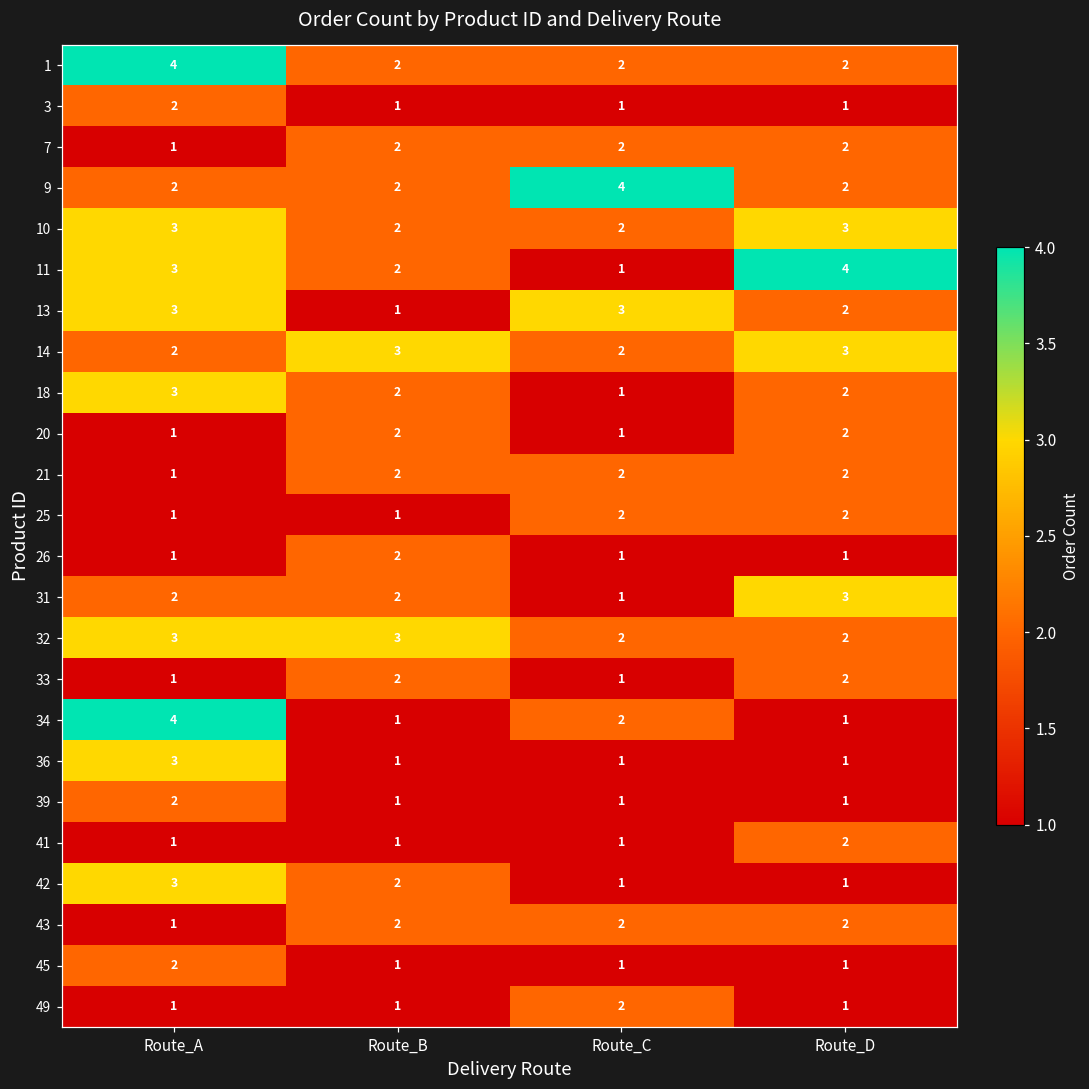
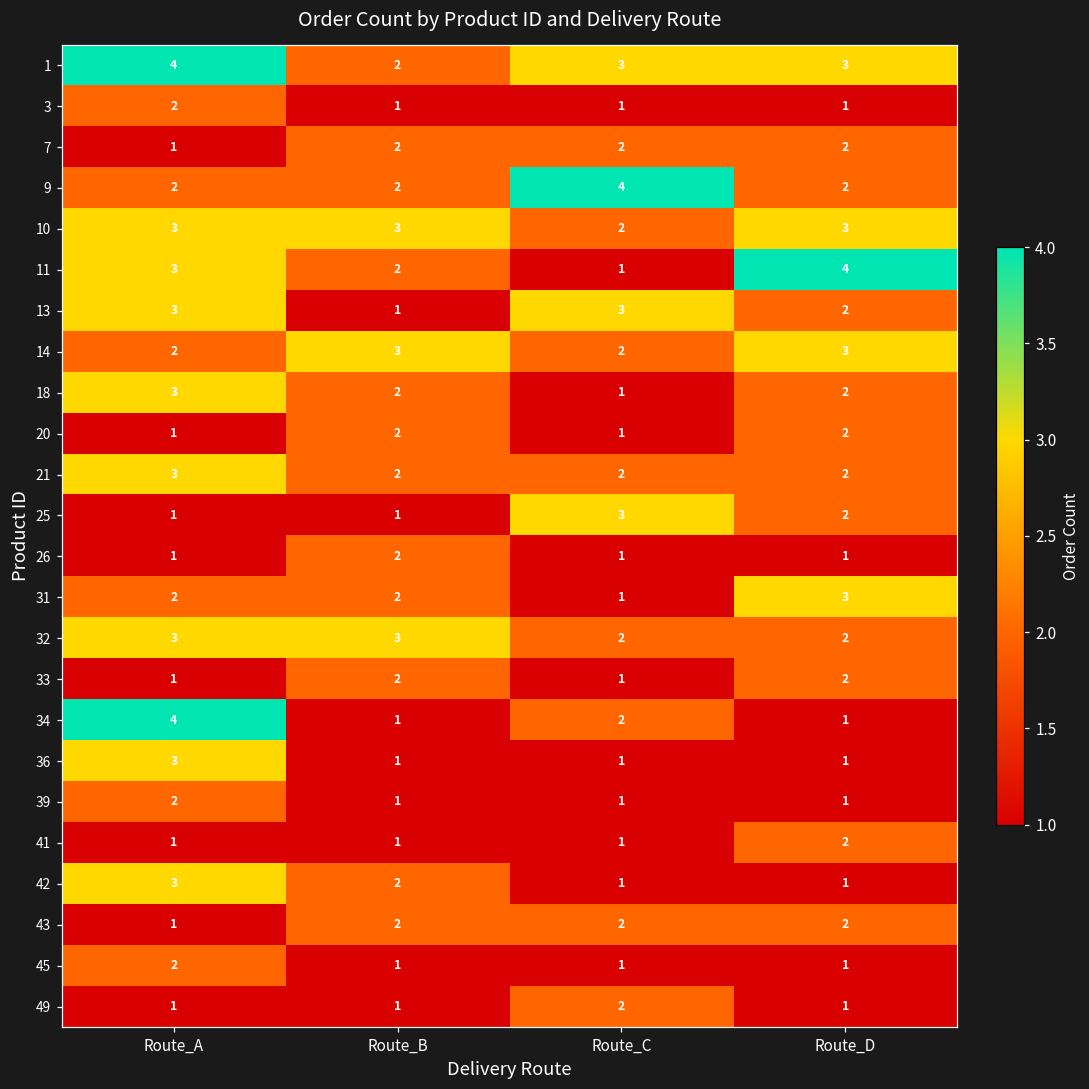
  {
    "1": {
      "Route_A": 4,
      "Route_B": 2,
-     "Route_C": 2,
-     "Route_D": 2
+     "Route_C": 3,
+     "Route_D": 3
    },
    "3": {
      "Route_A": 2,
      "Route_B": 1,
      "Route_C": 1,
      "Route_D": 1
    },
    "7": {
      "Route_A": 1,
      "Route_B": 2,
      "Route_C": 2,
      "Route_D": 2
    },
    "9": {
      "Route_A": 2,
      "Route_B": 2,
      "Route_C": 4,
      "Route_D": 2
    },
    "10": {
      "Route_A": 3,
-     "Route_B": 2,
+     "Route_B": 3,
      "Route_C": 2,
      "Route_D": 3
    },
    "11": {
      "Route_A": 3,
      "Route_B": 2,
      "Route_C": 1,
      "Route_D": 4
    },
    "13": {
      "Route_A": 3,
      "Route_B": 1,
      "Route_C": 3,
      "Route_D": 2
    },
    "14": {
      "Route_A": 2,
      "Route_B": 3,
      "Route_C": 2,
      "Route_D": 3
    },
    "18": {
      "Route_A": 3,
      "Route_B": 2,
      "Route_C": 1,
      "Route_D": 2
    },
    "20": {
      "Route_A": 1,
      "Route_B": 2,
      "Route_C": 1,
      "Route_D": 2
    },
    "21": {
-     "Route_A": 1,
+     "Route_A": 3,
      "Route_B": 2,
      "Route_C": 2,
      "Route_D": 2
    },
    "25": {
      "Route_A": 1,
      "Route_B": 1,
-     "Route_C": 2,
+     "Route_C": 3,
      "Route_D": 2
    },
    "26": {
      "Route_A": 1,
      "Route_B": 2,
      "Route_C": 1,
      "Route_D": 1
    },
    "31": {
      "Route_A": 2,
      "Route_B": 2,
      "Route_C": 1,
      "Route_D": 3
    },
    "32": {
      "Route_A": 3,
      "Route_B": 3,
      "Route_C": 2,
      "Route_D": 2
    },
    "33": {
      "Route_A": 1,
      "Route_B": 2,
      "Route_C": 1,
      "Route_D": 2
    },
    "34": {
      "Route_A": 4,
      "Route_B": 1,
      "Route_C": 2,
      "Route_D": 1
    },
    "36": {
      "Route_A": 3,
      "Route_B": 1,
      "Route_C": 1,
      "Route_D": 1
    },
    "39": {
      "Route_A": 2,
      "Route_B": 1,
      "Route_C": 1,
      "Route_D": 1
    },
    "41": {
      "Route_A": 1,
      "Route_B": 1,
      "Route_C": 1,
      "Route_D": 2
    },
    "42": {
      "Route_A": 3,
      "Route_B": 2,
      "Route_C": 1,
      "Route_D": 1
    },
    "43": {
      "Route_A": 1,
      "Route_B": 2,
      "Route_C": 2,
      "Route_D": 2
    },
    "45": {
      "Route_A": 2,
      "Route_B": 1,
      "Route_C": 1,
      "Route_D": 1
    },
    "49": {
      "Route_A": 1,
      "Route_B": 1,
      "Route_C": 2,
      "Route_D": 1
    }
  }
